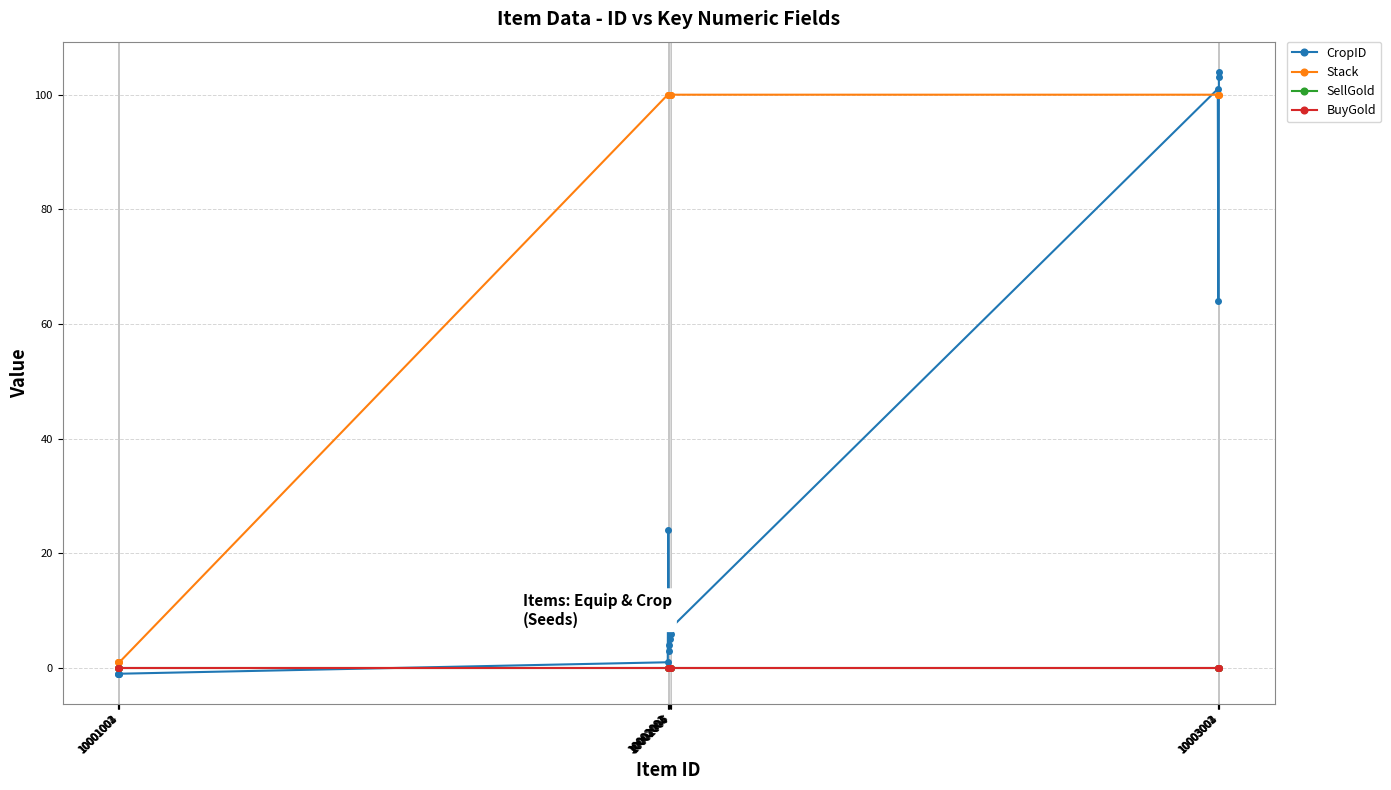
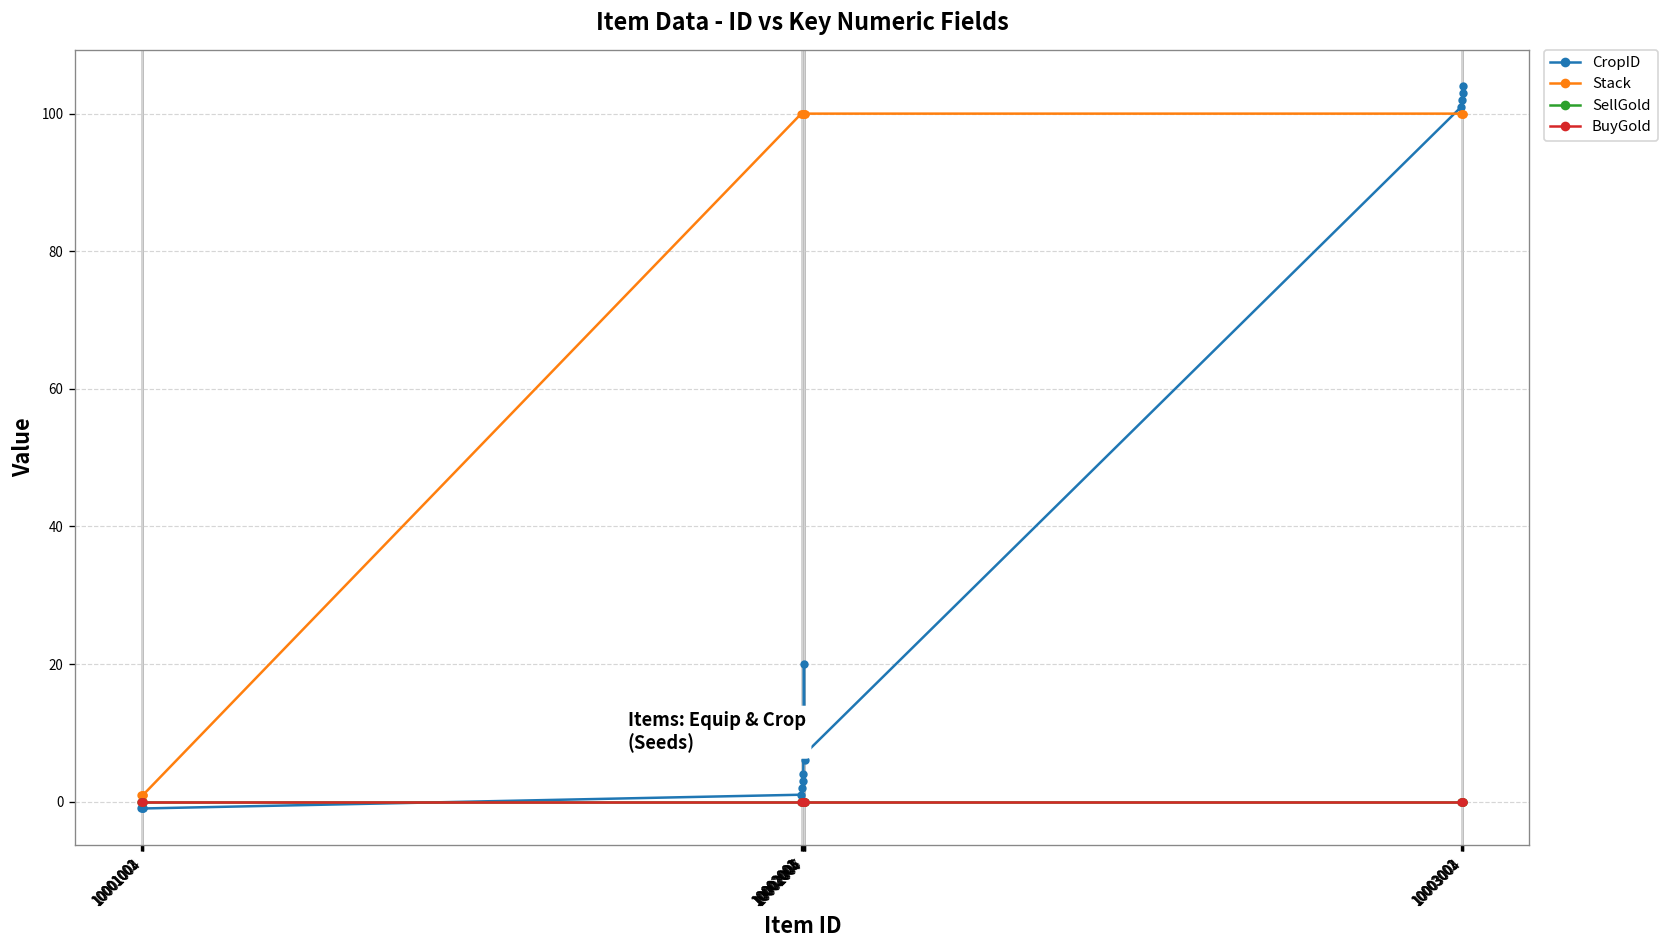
  {
    "CropID": {
      "10001001": -1,
      "10001002": -1,
      "10001003": -1,
      "10001004": -1,
      "10002001": 1,
-     "10002002": 24,
+     "10002002": 2,
      "10002003": 3,
      "10002004": 4,
-     "10002005": 5,
+     "10002005": 20,
      "10002006": 6,
      "10003001": 101,
-     "10003002": 64,
+     "10003002": 102,
      "10003003": 103,
      "10003004": 104
    },
    "Stack": {
      "10001001": 1,
      "10001002": 1,
      "10001003": 1,
      "10001004": 1,
      "10002001": 100,
      "10002002": 100,
      "10002003": 100,
      "10002004": 100,
      "10002005": 100,
      "10002006": 100,
      "10002007": 100,
      "10003001": 100,
      "10003002": 100,
      "10003003": 100,
      "10003004": 100
    },
    "BuyGold": {
      "10001001": 0,
      "10001002": 0,
      "10001003": 0,
      "10001004": 0,
      "10002001": 0,
      "10002002": 0,
      "10002003": 0,
      "10002004": 0,
      "10002005": 0,
      "10002006": 0,
      "10002007": 0,
      "10003001": 0,
      "10003002": 0,
      "10003003": 0,
      "10003004": 0
    }
  }
